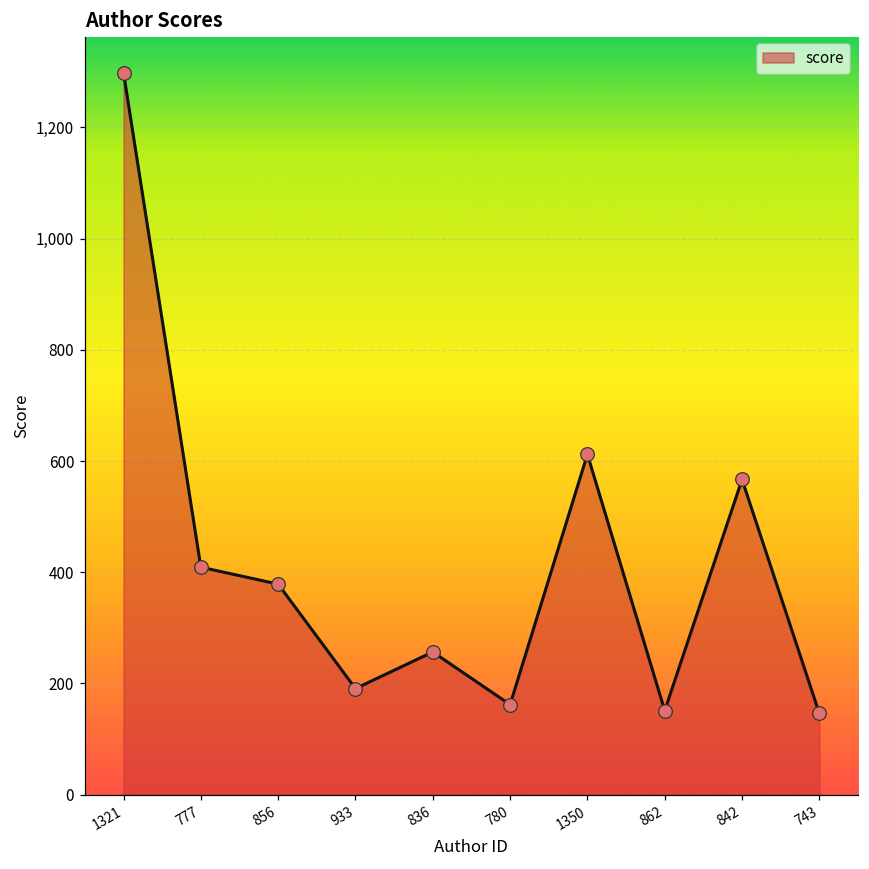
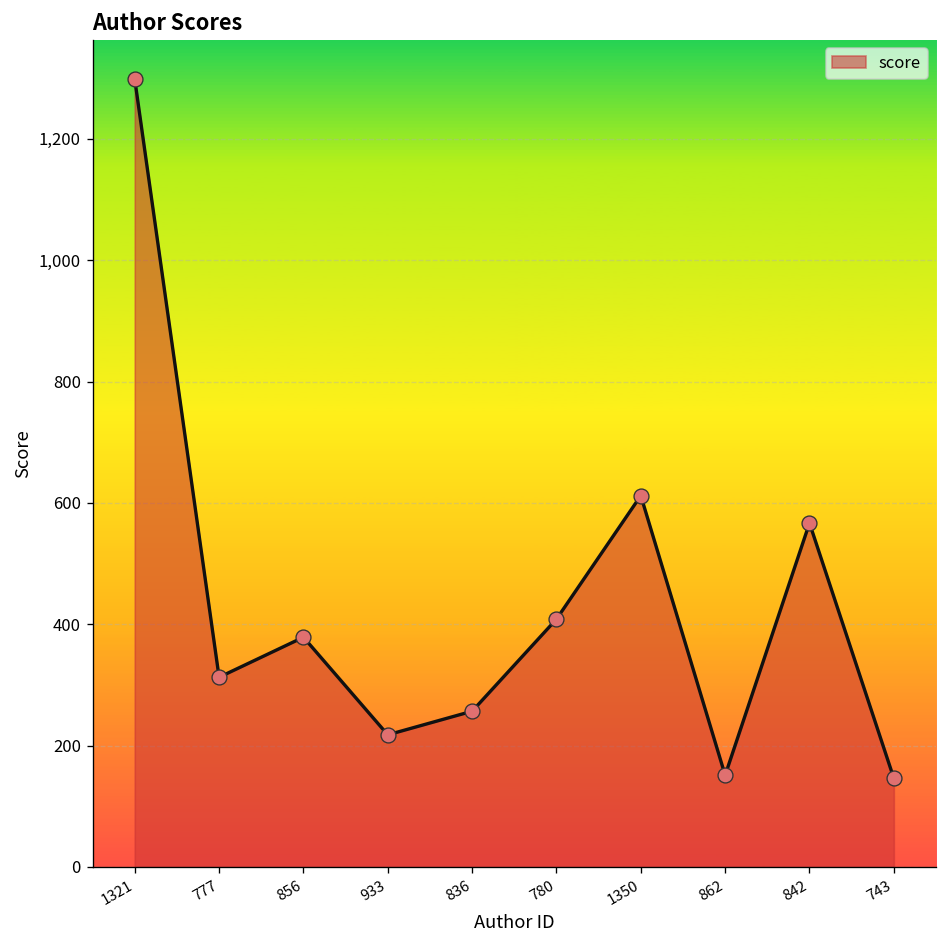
  {
    "1321": "1,300",
-   "777": "410",
+   "777": "310",
    "856": "380",
-   "933": "190",
+   "933": "220",
    "836": "260",
-   "780": "160",
+   "780": "410",
    "1350": "610",
    "862": "150",
    "842": "570",
    "743": "150"
  }
